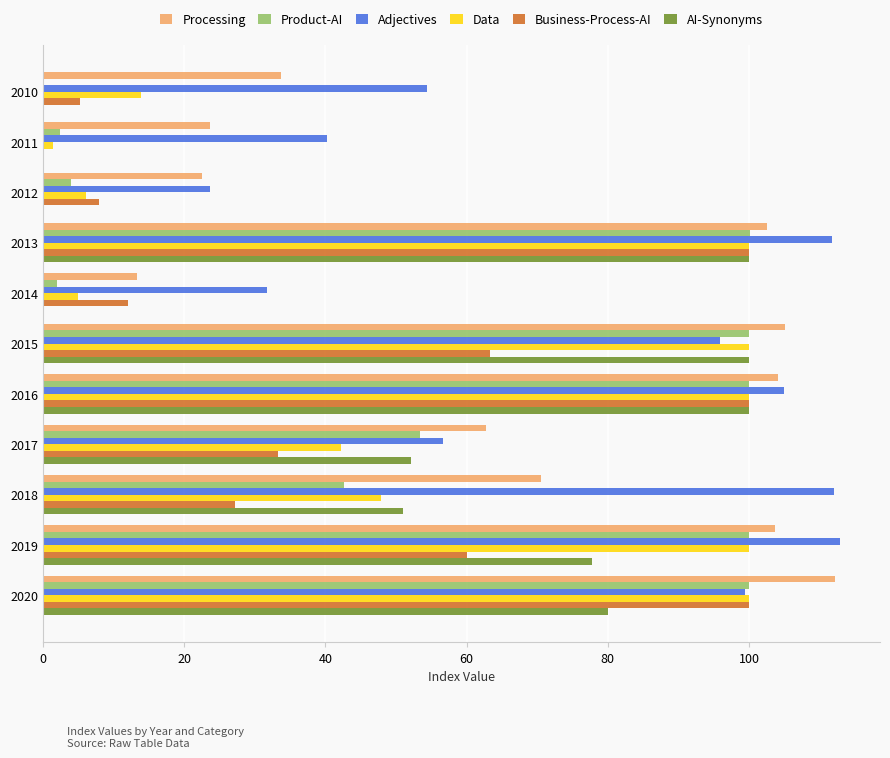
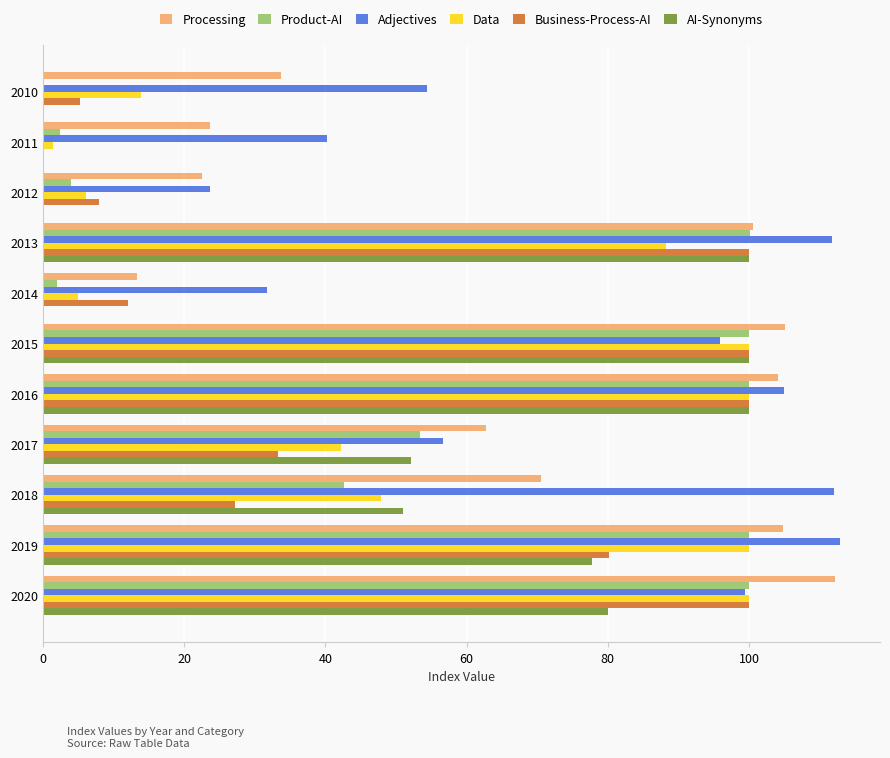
  {
    "Processing": {
      "2010": 34,
      "2011": 24,
      "2012": 23,
-     "2013": 103,
+     "2013": 101,
      "2014": 13,
      "2015": 105,
      "2016": 104,
      "2017": 63,
      "2018": 71,
-     "2019": 104,
+     "2019": 105,
      "2020": 112
    },
    "Product-AI": {
      "2010": 0,
      "2011": 2,
      "2012": 4,
      "2013": 100,
      "2014": 2,
      "2015": 100,
      "2016": 100,
      "2017": 53,
      "2018": 43,
      "2019": 100,
      "2020": 100
    },
    "Adjectives": {
      "2010": 54,
      "2011": 40,
      "2012": 24,
      "2013": 112,
      "2014": 32,
      "2015": 96,
      "2016": 105,
      "2017": 57,
      "2018": 112,
      "2019": 113,
      "2020": 99
    },
    "Data": {
      "2010": 14,
      "2011": 1,
      "2012": 6,
-     "2013": 100,
+     "2013": 88,
      "2014": 5,
      "2015": 100,
      "2016": 100,
      "2017": 42,
      "2018": 48,
      "2019": 100,
      "2020": 100
    },
    "Business-Process-AI": {
      "2010": 5,
      "2011": 0,
      "2012": 8,
      "2013": 100,
      "2014": 12,
-     "2015": 63,
+     "2015": 100,
      "2016": 100,
      "2017": 33,
      "2018": 27,
-     "2019": 60,
+     "2019": 80,
      "2020": 100
    },
    "AI-Synonyms": {
      "2010": 0,
      "2011": 0,
      "2012": 0,
      "2013": 100,
      "2014": 0,
      "2015": 100,
      "2016": 100,
      "2017": 52,
      "2018": 51,
      "2019": 78,
      "2020": 80
    }
  }
